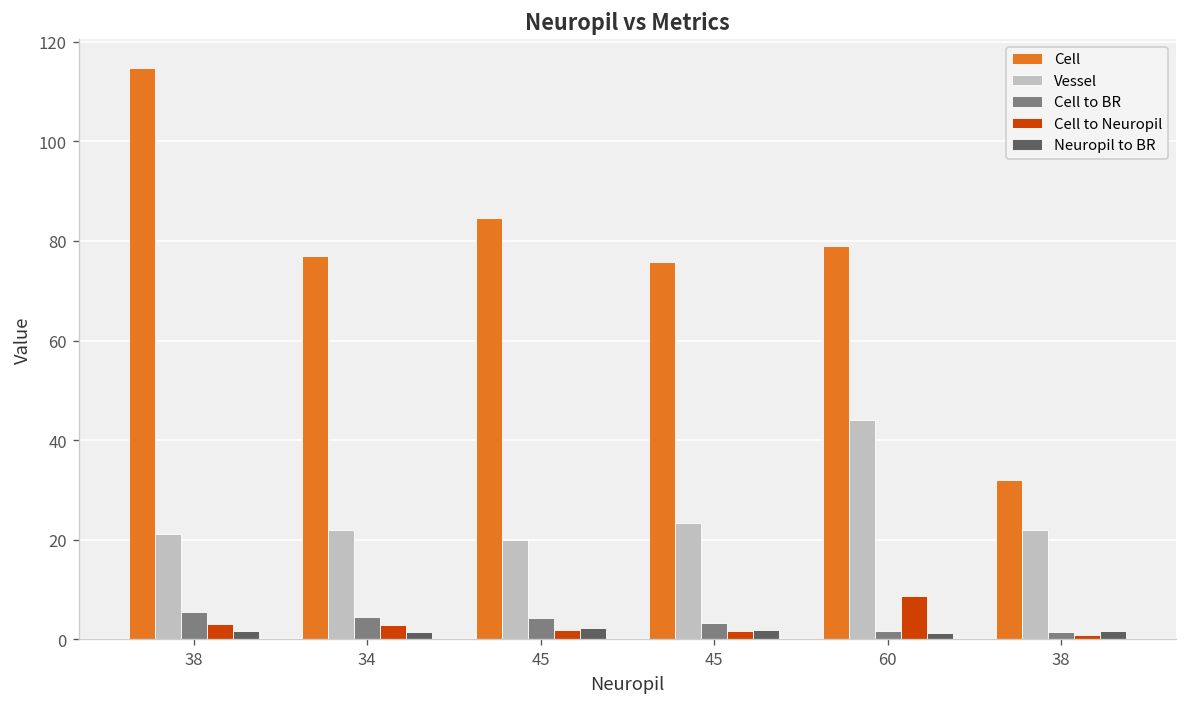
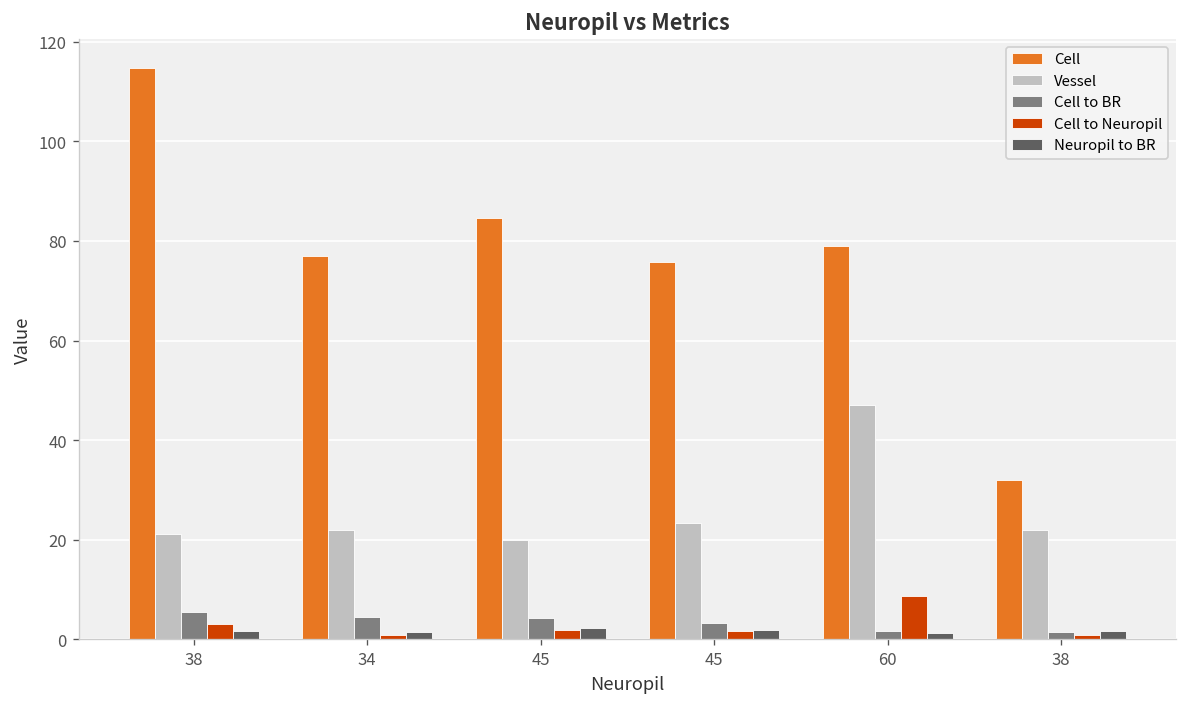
  {
    "Cell": {
      "34": 77,
      "60": 79
    },
    "Vessel": {
      "34": 22,
-     "60": 44
+     "60": 47
    },
    "Cell to Neuropil": {
-     "34": 3,
+     "34": 1,
      "60": 9
    }
  }
